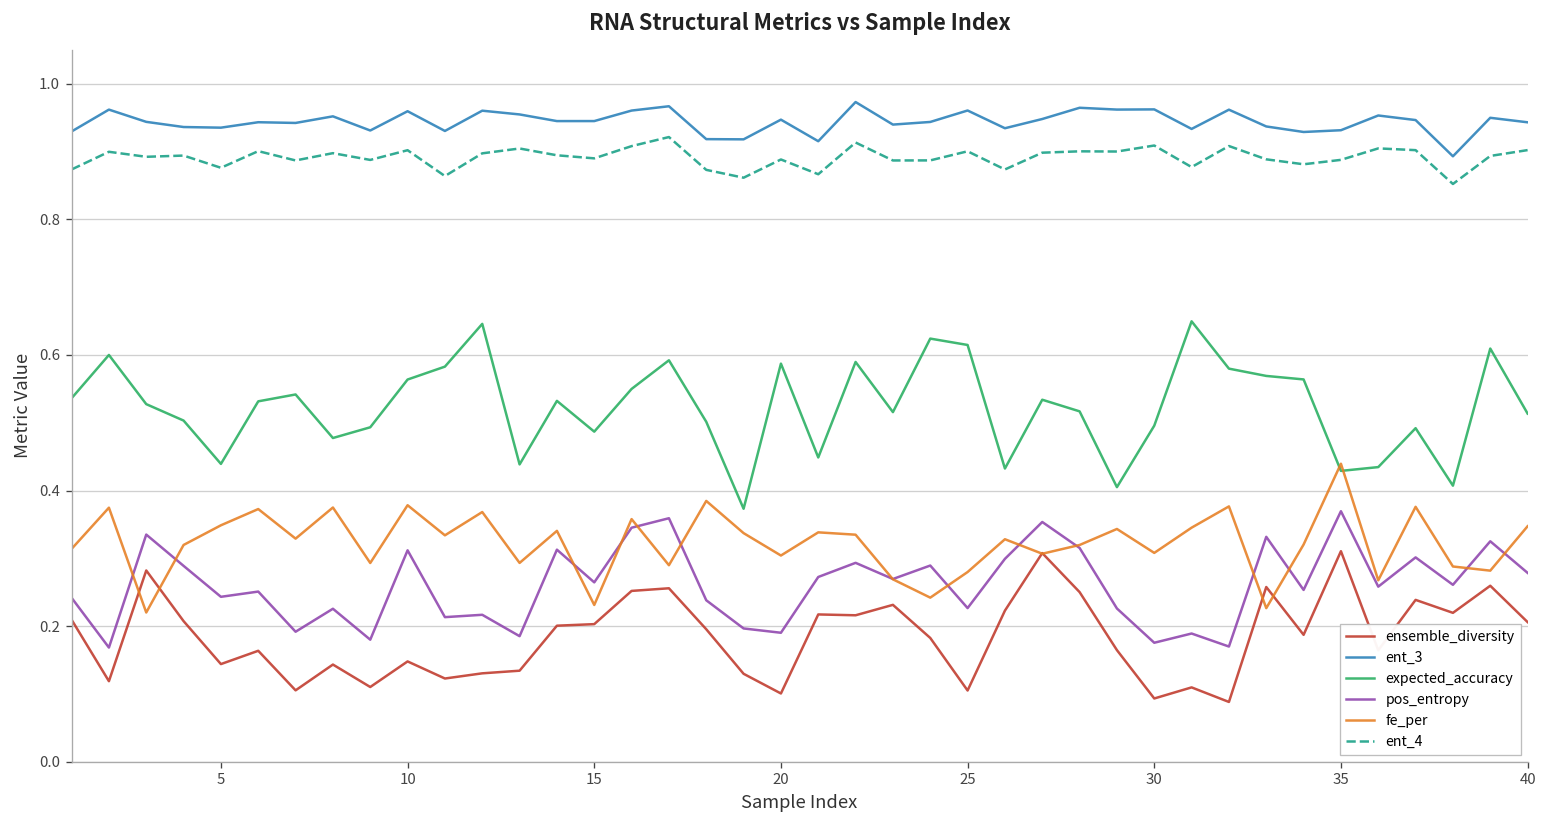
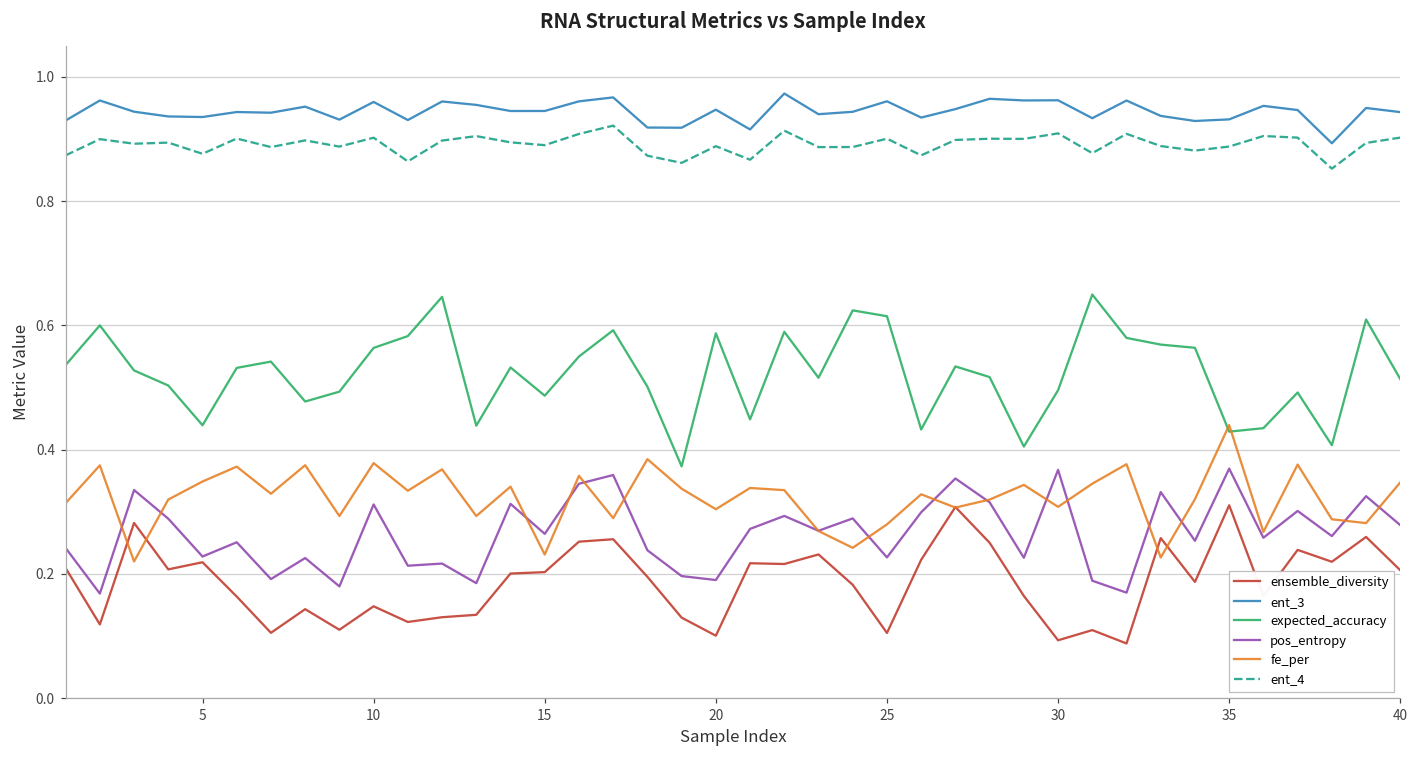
  {
    "ensemble_diversity": {
-     "5": 0.14,
+     "5": 0.22,
      "10": 0.15,
      "15": 0.20,
      "20": 0.10,
      "25": 0.10,
      "30": 0.09,
      "35": 0.31,
      "40": 0.21
    },
    "ent_3": {
      "5": 0.94,
      "10": 0.96,
      "15": 0.95,
      "20": 0.95,
      "25": 0.96,
      "30": 0.96,
      "35": 0.93,
      "40": 0.94
    },
    "pos_entropy": {
-     "5": 0.24,
+     "5": 0.23,
      "10": 0.31,
      "15": 0.26,
      "20": 0.19,
      "25": 0.23,
-     "30": 0.18,
+     "30": 0.37,
      "35": 0.37,
      "40": 0.28
    },
    "fe_per": {
      "5": 0.35,
      "10": 0.38,
      "15": 0.23,
      "20": 0.30,
      "25": 0.28,
      "30": 0.31,
      "35": 0.44,
      "40": 0.35
    }
  }
